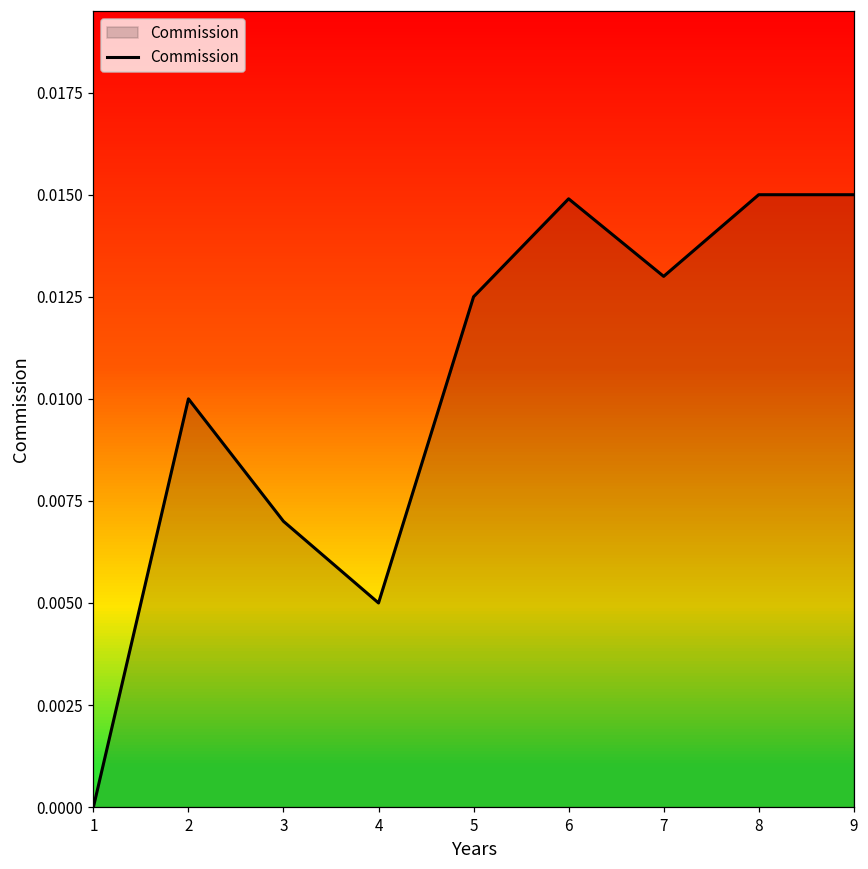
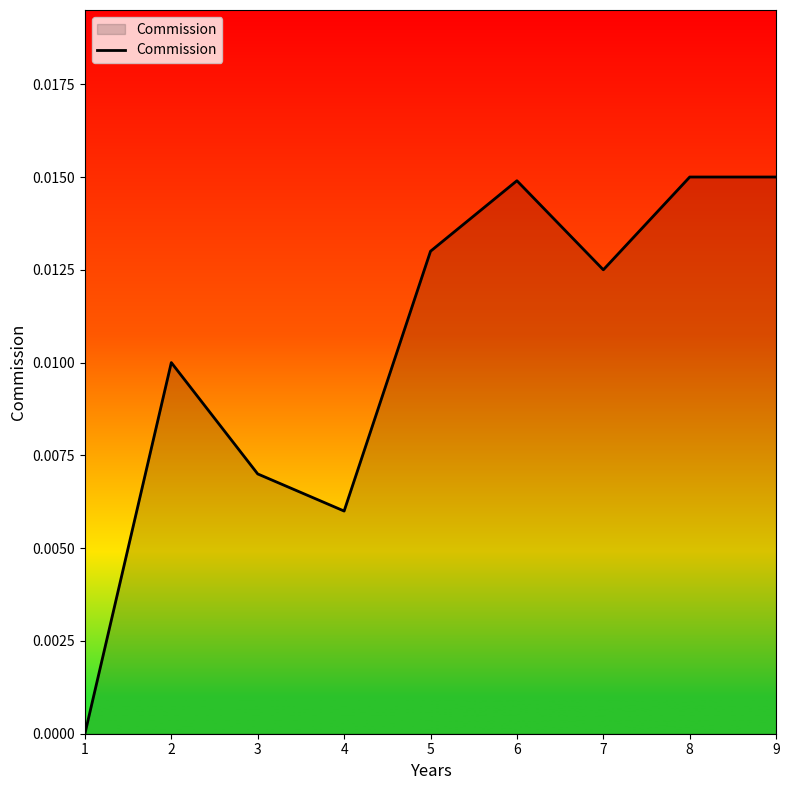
  {
    "1": 0.0000,
    "2": 0.0100,
    "3": 0.0070,
-   "4": 0.005,
-   "5": 0.0125,
+   "4": 0.006,
+   "5": 0.0130,
    "6": 0.0149,
-   "7": 0.0130,
+   "7": 0.0125,
    "8": 0.0150,
    "9": 0.0150
  }
